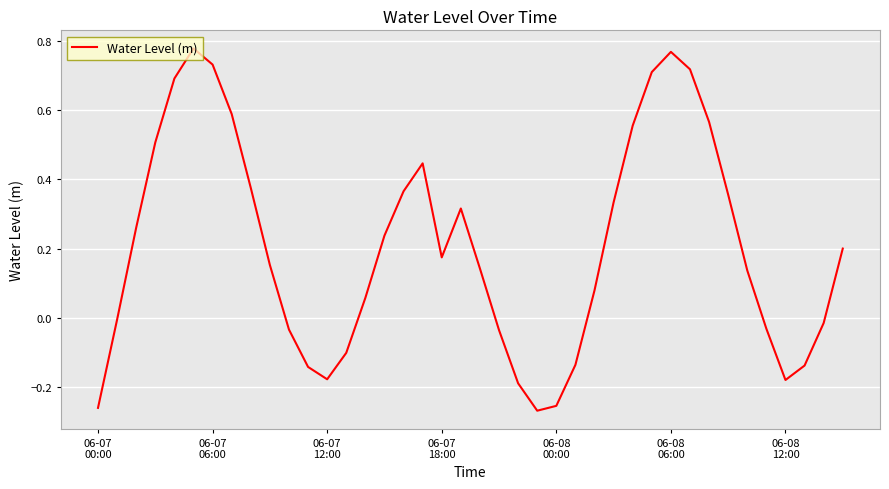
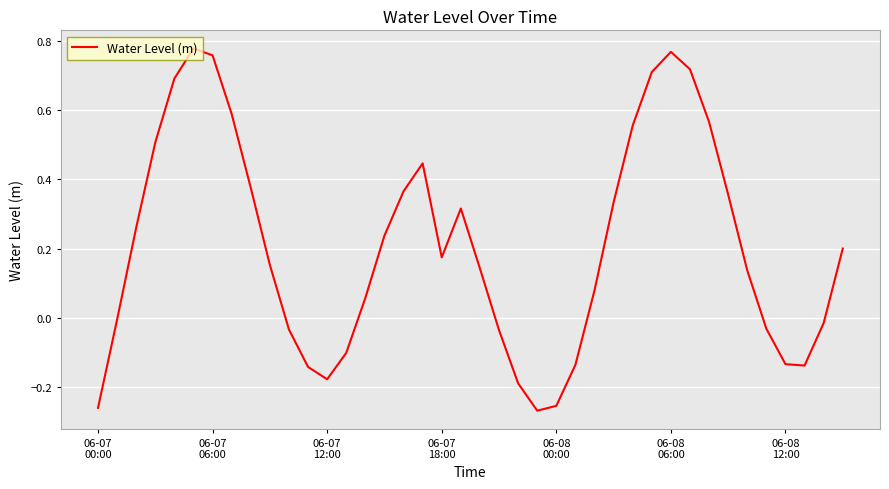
  {
    "06-07 00:00": -0.26,
-   "06-07 06:00": 0.73,
+   "06-07 06:00": 0.76,
    "06-07 12:00": -0.18,
    "06-07 18:00": 0.18,
    "06-08 00:00": -0.25,
    "06-08 06:00": 0.77,
-   "06-08 12:00": -0.18
+   "06-08 12:00": -0.13
  }
